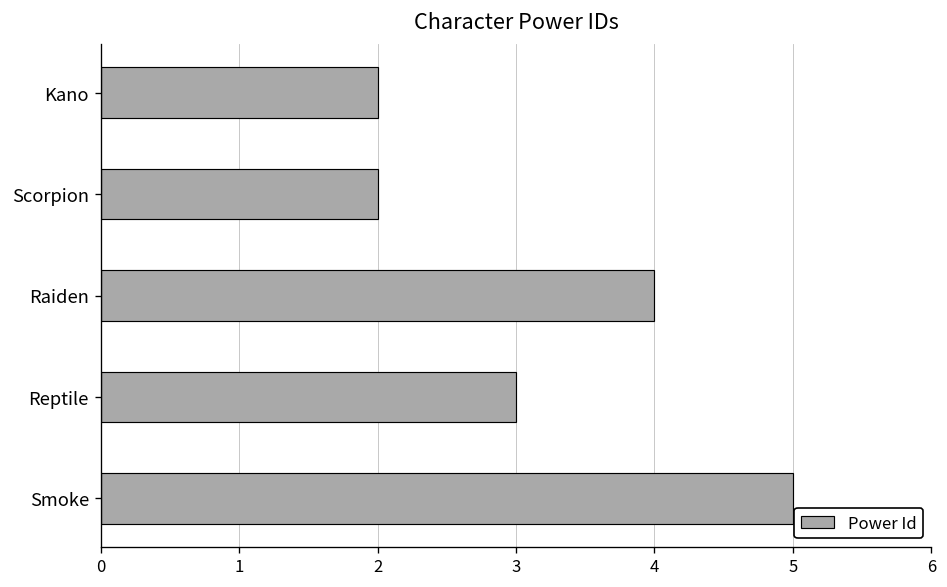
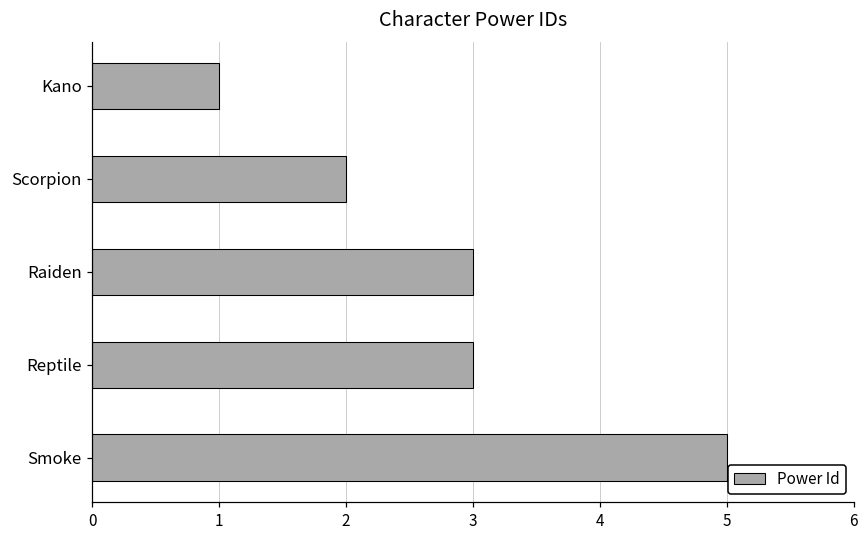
  {
-   "Kano": 2,
+   "Kano": 1,
    "Scorpion": 2,
-   "Raiden": 4,
+   "Raiden": 3,
    "Reptile": 3,
    "Smoke": 5
  }
